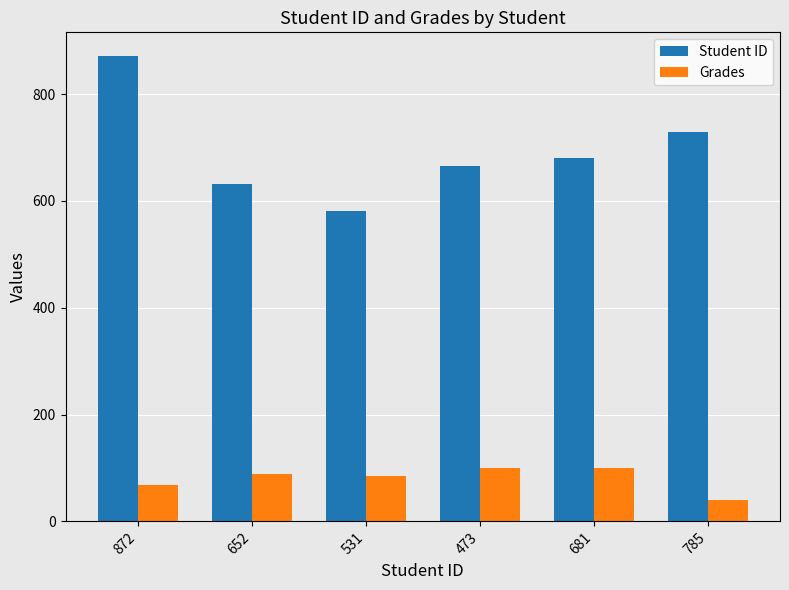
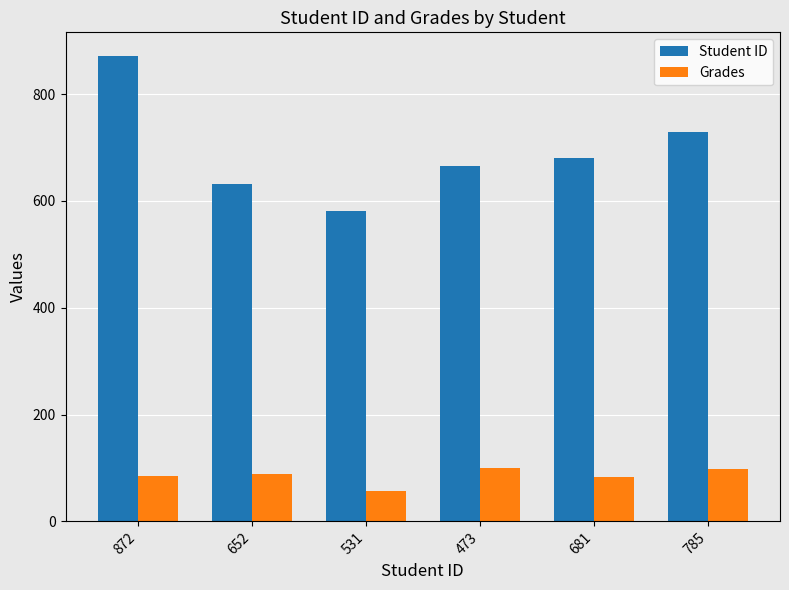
  {
    "Student ID": {
      "872": 870,
      "652": 630,
      "531": 580,
      "473": 670,
      "681": 680,
      "785": 730
    },
    "Grades": {
-     "872": 70,
+     "872": 80,
      "652": 90,
-     "531": 80,
+     "531": 60,
      "473": 100,
-     "681": 100,
-     "785": 40
+     "681": 80,
+     "785": 100
    }
  }
